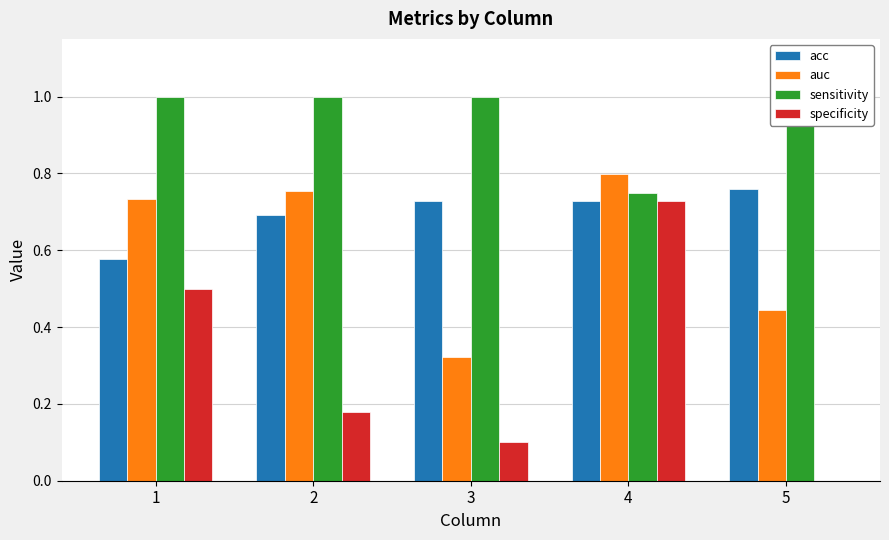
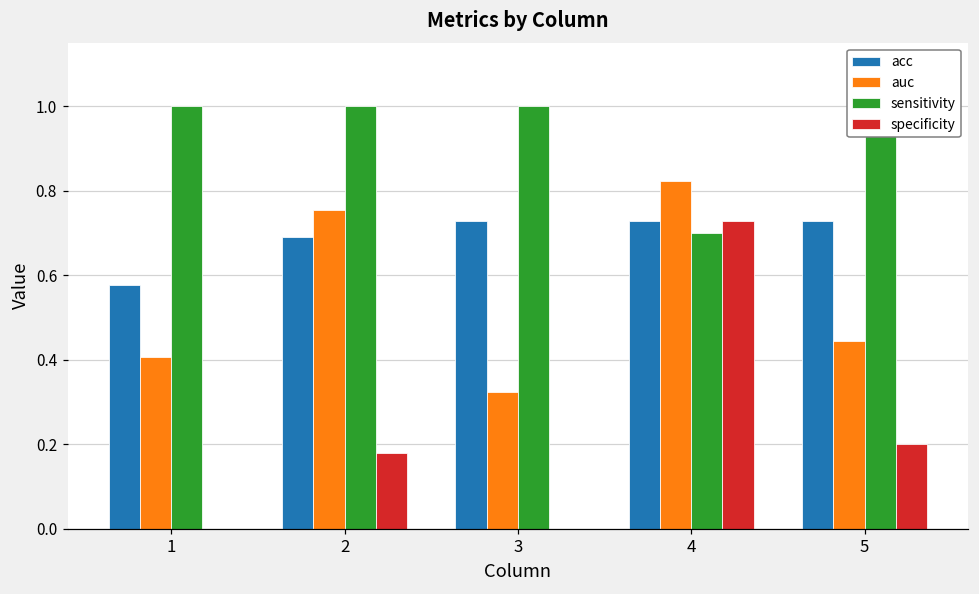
  {
    "acc": {
      "1": 0.58,
      "2": 0.69,
      "3": 0.73,
      "4": 0.73,
-     "5": 0.76
+     "5": 0.73
    },
    "auc": {
-     "1": 0.73,
+     "1": 0.41,
      "2": 0.75,
      "3": 0.32,
-     "4": 0.80,
+     "4": 0.82,
      "5": 0.44
    },
    "sensitivity": {
      "1": 1.00,
      "2": 1.00,
      "3": 1.00,
-     "4": 0.75
+     "4": 0.70
    },
    "specificity": {
-     "1": 0.5,
+     "1": 0.0,
      "2": 0.18,
-     "3": 0.1,
+     "3": 0.0,
      "4": 0.73,
-     "5": 0.0
+     "5": 0.2
    }
  }
